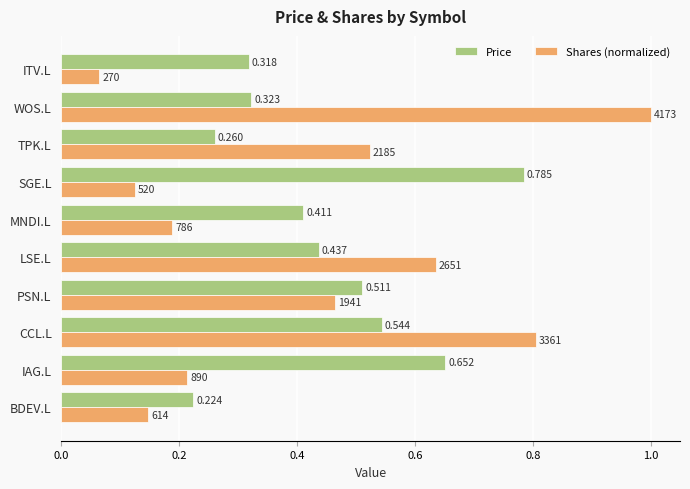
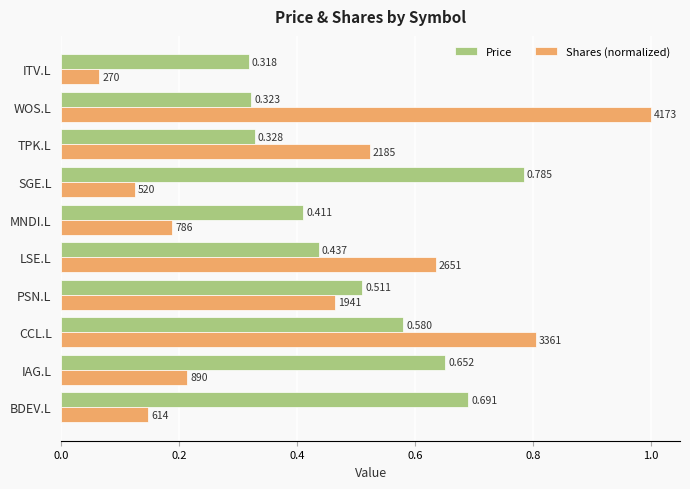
  {
    "Price": {
      "ITV.L": 0.318,
      "WOS.L": 0.323,
-     "TPK.L": 0.260,
+     "TPK.L": 0.328,
      "SGE.L": 0.785,
      "MNDI.L": 0.411,
      "LSE.L": 0.437,
      "PSN.L": 0.511,
-     "CCL.L": 0.544,
+     "CCL.L": 0.580,
      "IAG.L": 0.652,
-     "BDEV.L": 0.224
+     "BDEV.L": 0.691
    }
  }
